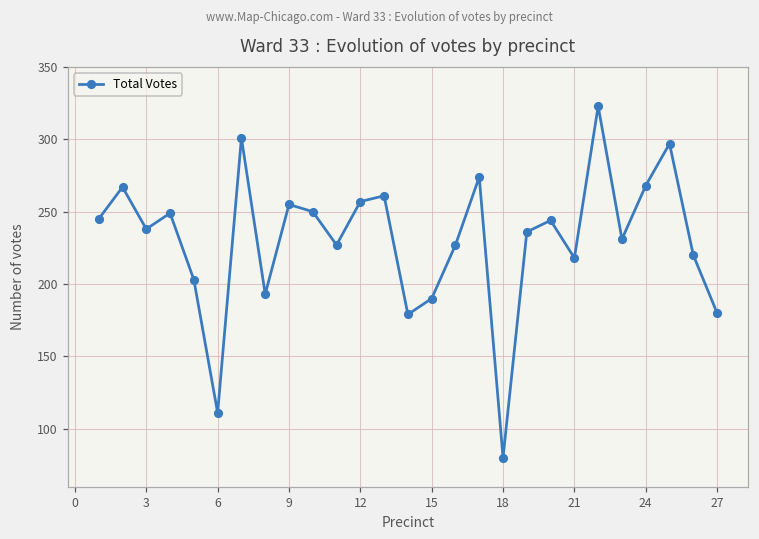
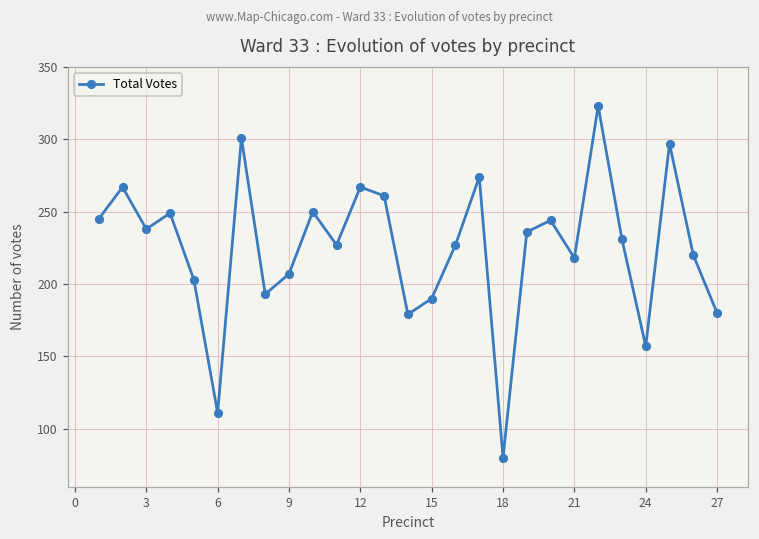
  {
    "3": 238,
    "6": 111,
-   "9": 255,
-   "12": 257,
+   "9": 207,
+   "12": 267,
    "15": 190,
    "18": 80,
    "21": 218,
-   "24": 268,
+   "24": 157,
    "27": 180
  }
